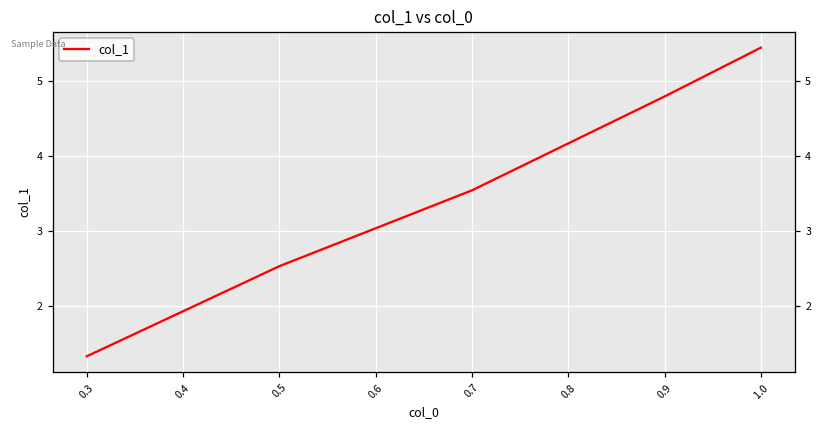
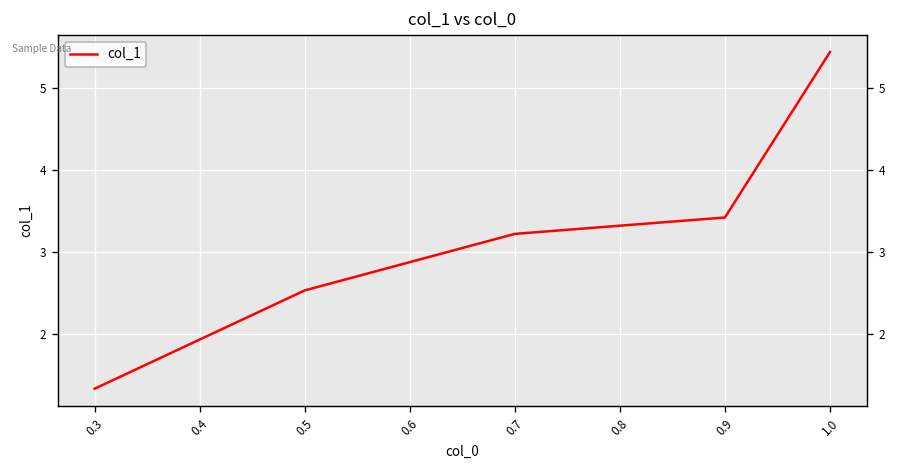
  {
    "0.3": 1.3,
    "0.5": 2.5,
-   "0.7": 3.5,
-   "0.9": 4.8,
+   "0.7": 3.2,
+   "0.9": 3.4,
    "1.0": 5.4
  }
